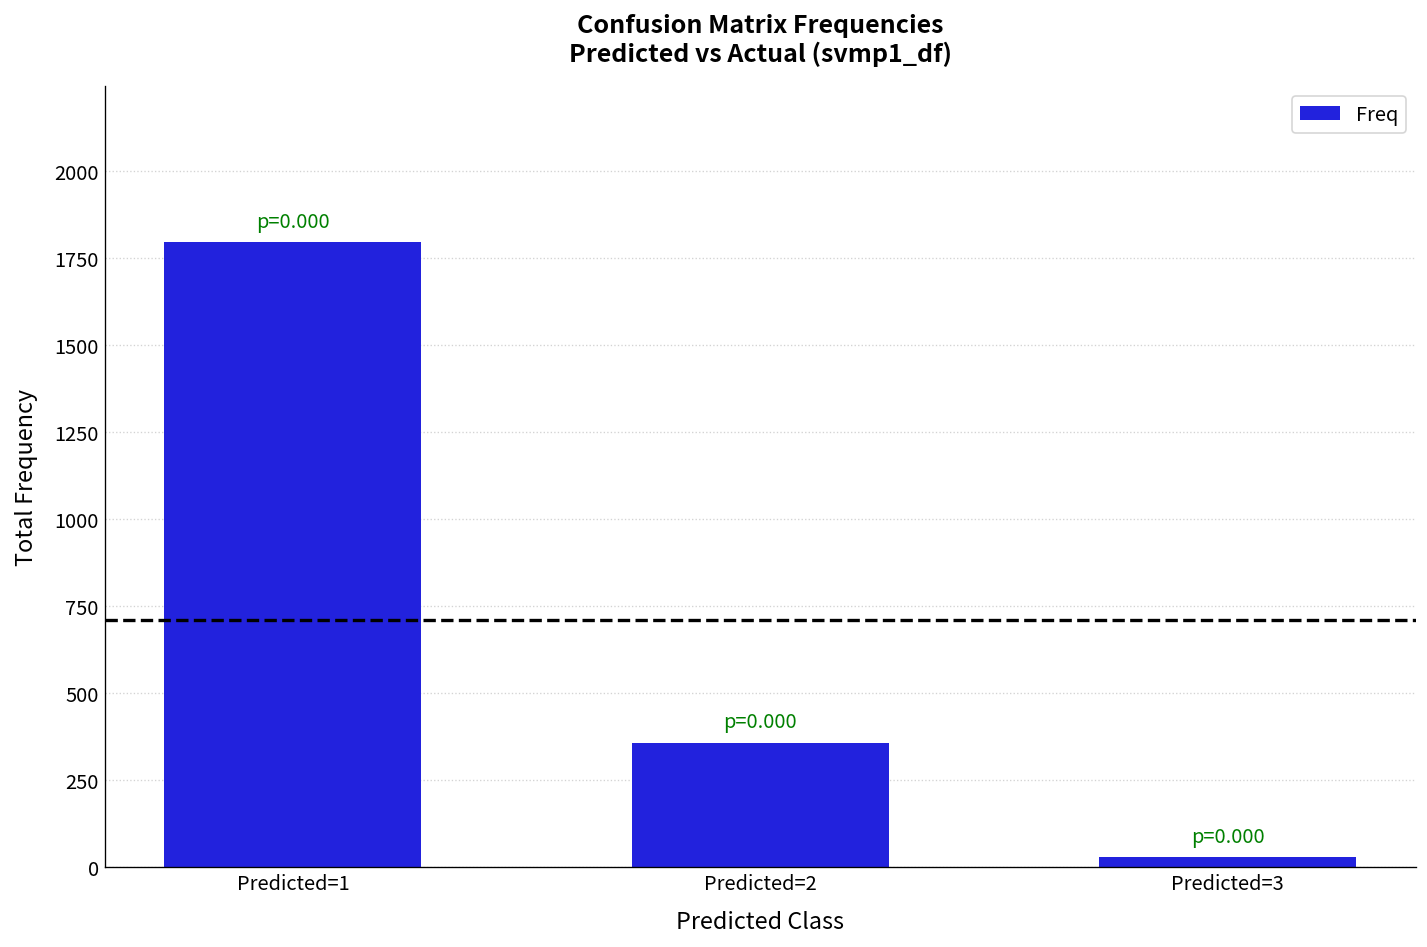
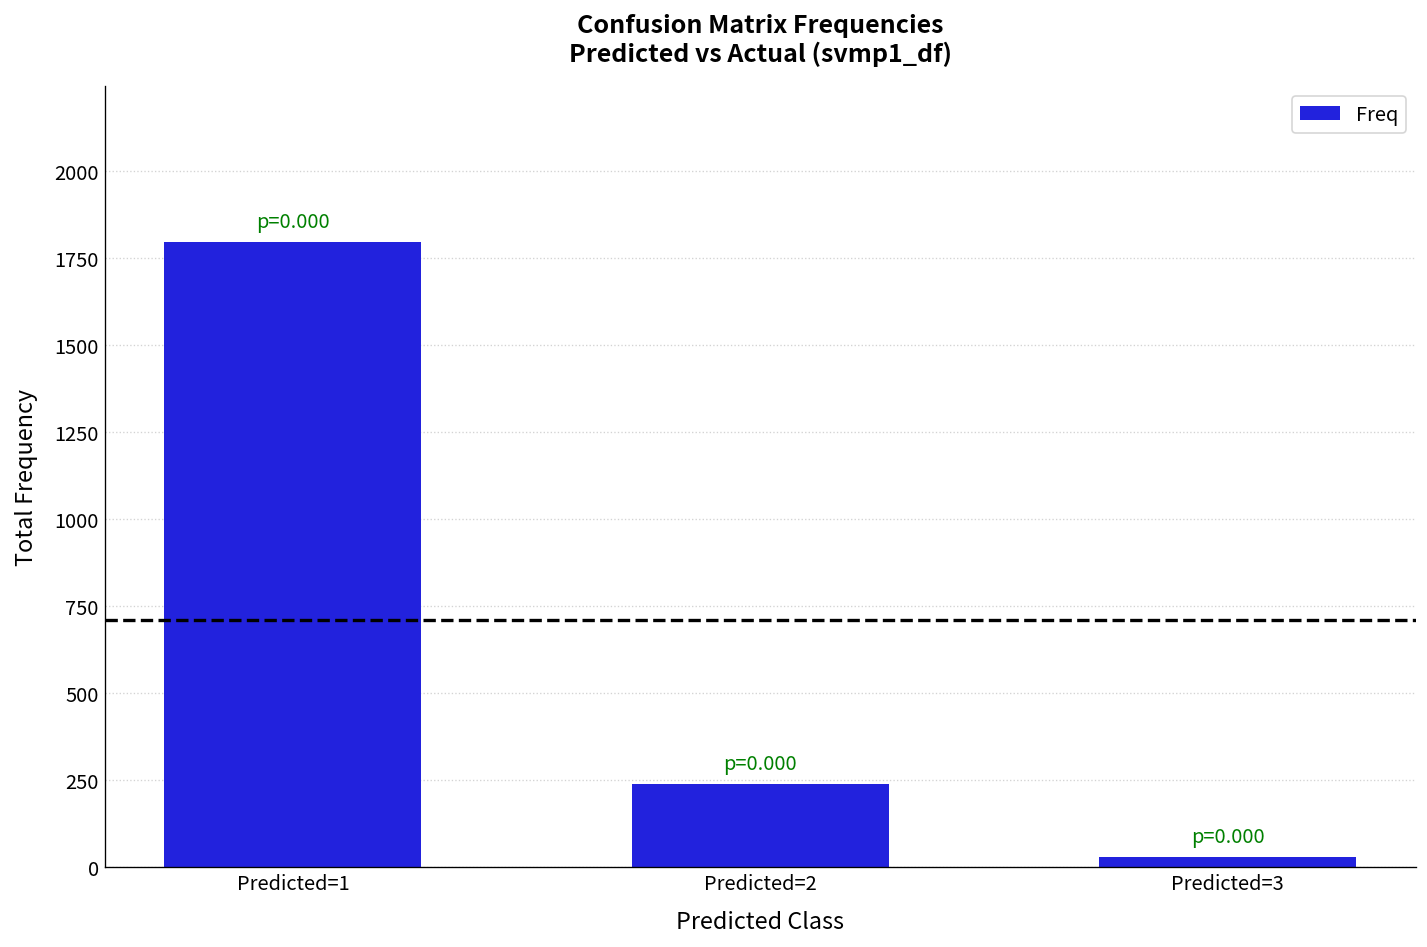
  {
-   "Predicted=2": 360
+   "Predicted=2": 240
  }
